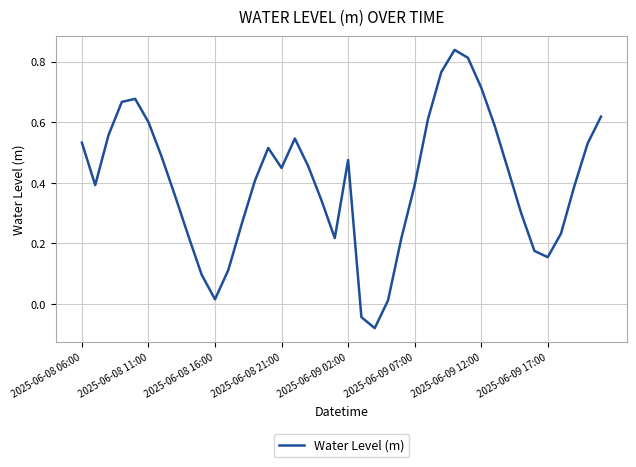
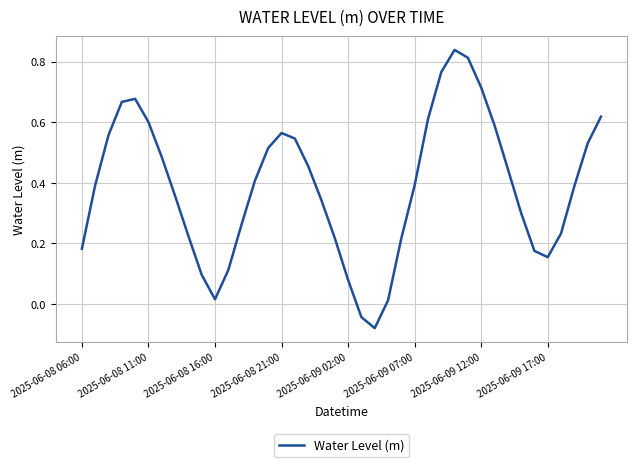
  {
-   "2025-06-08 06:00": 0.53,
+   "2025-06-08 06:00": 0.18,
    "2025-06-08 11:00": 0.60,
    "2025-06-08 16:00": 0.02,
-   "2025-06-08 21:00": 0.45,
-   "2025-06-09 02:00": 0.48,
+   "2025-06-08 21:00": 0.56,
+   "2025-06-09 02:00": 0.08,
    "2025-06-09 07:00": 0.39,
    "2025-06-09 12:00": 0.71,
    "2025-06-09 17:00": 0.15
  }
